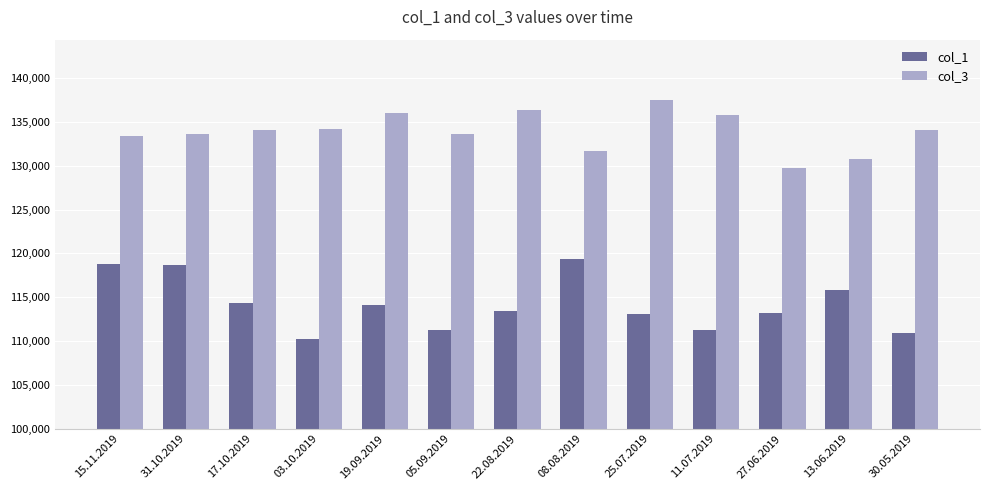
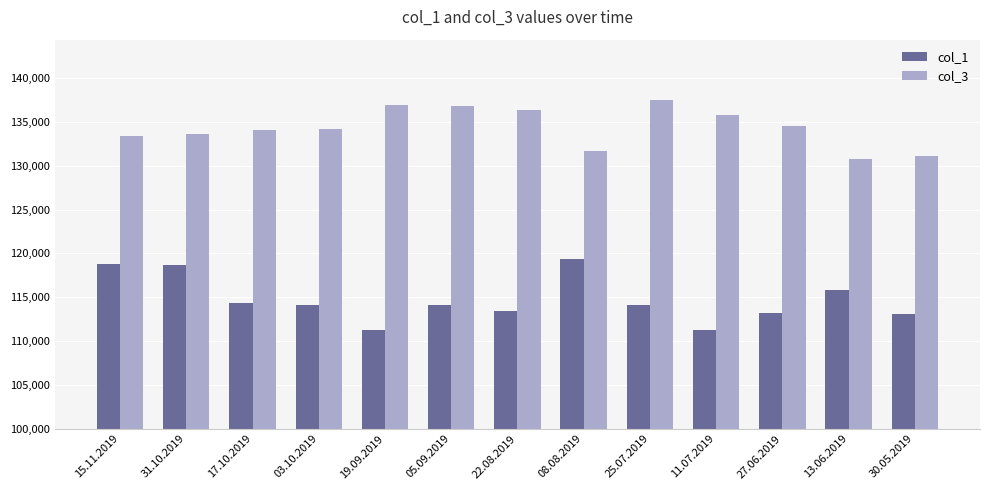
  {
    "col_1": {
      "15.11.2019": "119,000",
      "31.10.2019": "119,000",
      "17.10.2019": "114,000",
-     "03.10.2019": "110,000",
-     "19.09.2019": "114,000",
-     "05.09.2019": "111,000",
+     "03.10.2019": "114,000",
+     "19.09.2019": "111,000",
+     "05.09.2019": "114,000",
      "22.08.2019": "113,000",
      "08.08.2019": "119,000",
-     "25.07.2019": "113,000",
+     "25.07.2019": "114,000",
      "11.07.2019": "111,000",
      "27.06.2019": "113,000",
      "13.06.2019": "116,000",
-     "30.05.2019": "111,000"
+     "30.05.2019": "113,000"
    },
    "col_3": {
      "15.11.2019": "133,000",
      "31.10.2019": "134,000",
      "17.10.2019": "134,000",
      "03.10.2019": "134,000",
-     "19.09.2019": "136,000",
-     "05.09.2019": "134,000",
+     "19.09.2019": "137,000",
+     "05.09.2019": "137,000",
      "22.08.2019": "136,000",
      "08.08.2019": "132,000",
      "25.07.2019": "138,000",
      "11.07.2019": "136,000",
-     "27.06.2019": "130,000",
+     "27.06.2019": "135,000",
      "13.06.2019": "131,000",
-     "30.05.2019": "134,000"
+     "30.05.2019": "131,000"
    }
  }
